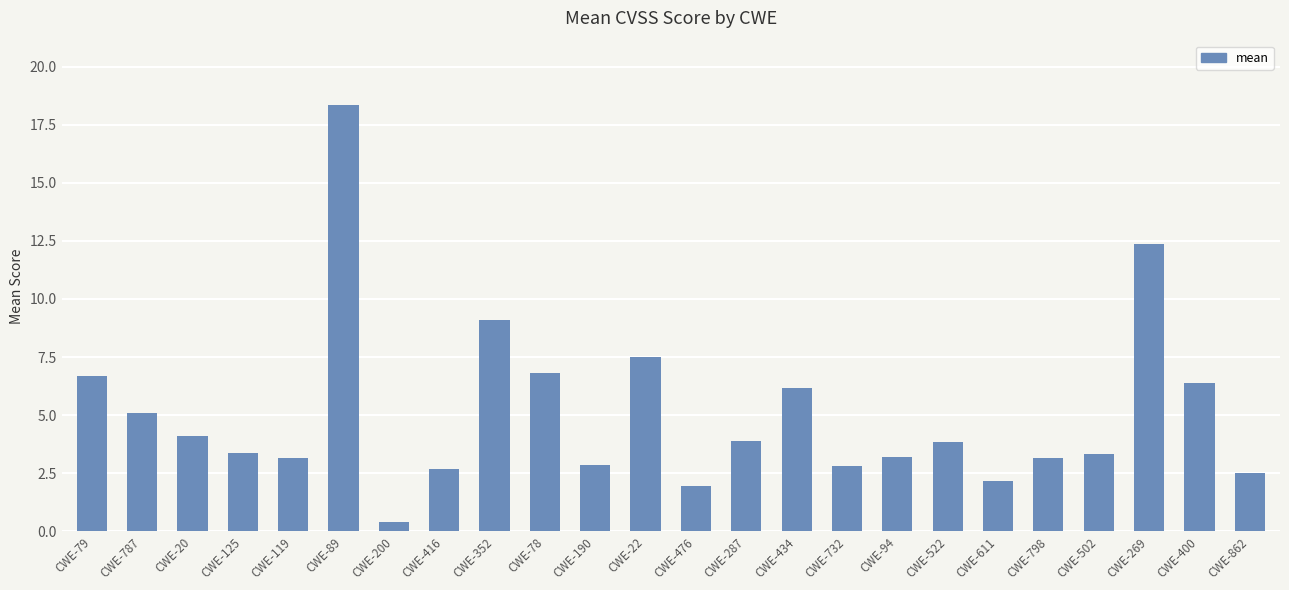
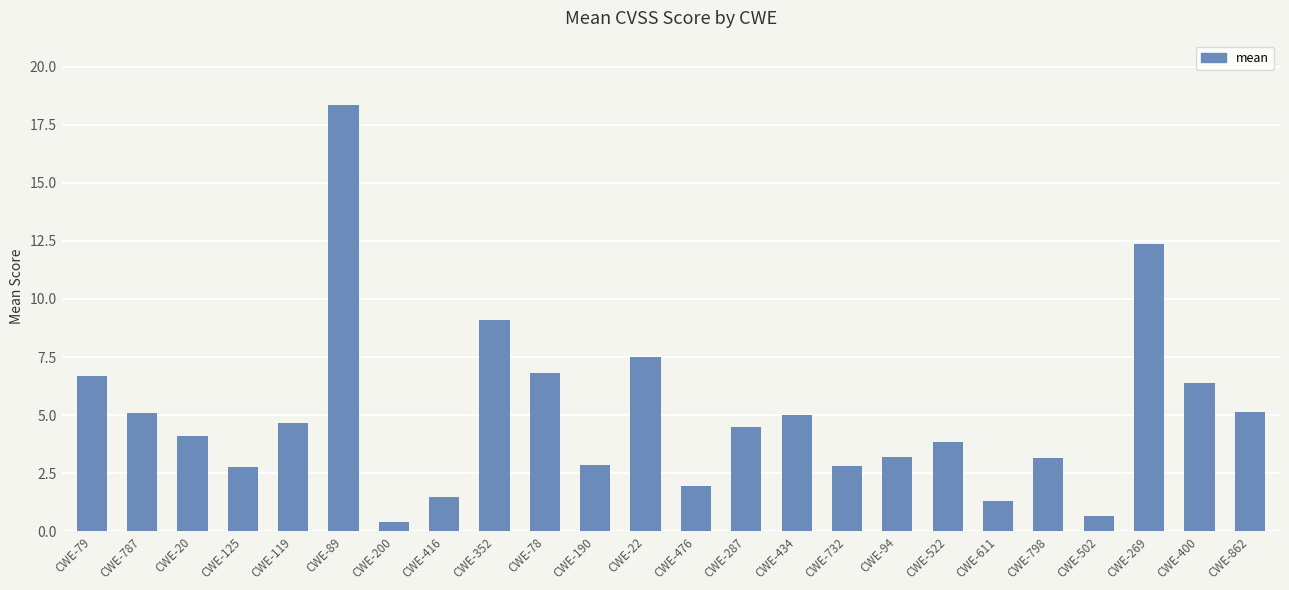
  {
    "CWE-79": 6.7,
    "CWE-787": 5.1,
    "CWE-20": 4.1,
-   "CWE-125": 3.4,
-   "CWE-119": 3.2,
+   "CWE-125": 2.8,
+   "CWE-119": 4.7,
    "CWE-89": 18.4,
    "CWE-200": 0.4,
-   "CWE-416": 2.7,
+   "CWE-416": 1.5,
    "CWE-352": 9.1,
    "CWE-78": 6.8,
    "CWE-190": 2.9,
    "CWE-22": 7.5,
    "CWE-476": 2.0,
-   "CWE-287": 3.9,
-   "CWE-434": 6.2,
+   "CWE-287": 4.5,
+   "CWE-434": 5.0,
    "CWE-732": 2.8,
    "CWE-94": 3.2,
    "CWE-522": 3.9,
-   "CWE-611": 2.2,
+   "CWE-611": 1.3,
    "CWE-798": 3.2,
-   "CWE-502": 3.3,
+   "CWE-502": 0.7,
    "CWE-269": 12.4,
    "CWE-400": 6.4,
-   "CWE-862": 2.5
+   "CWE-862": 5.1
  }
